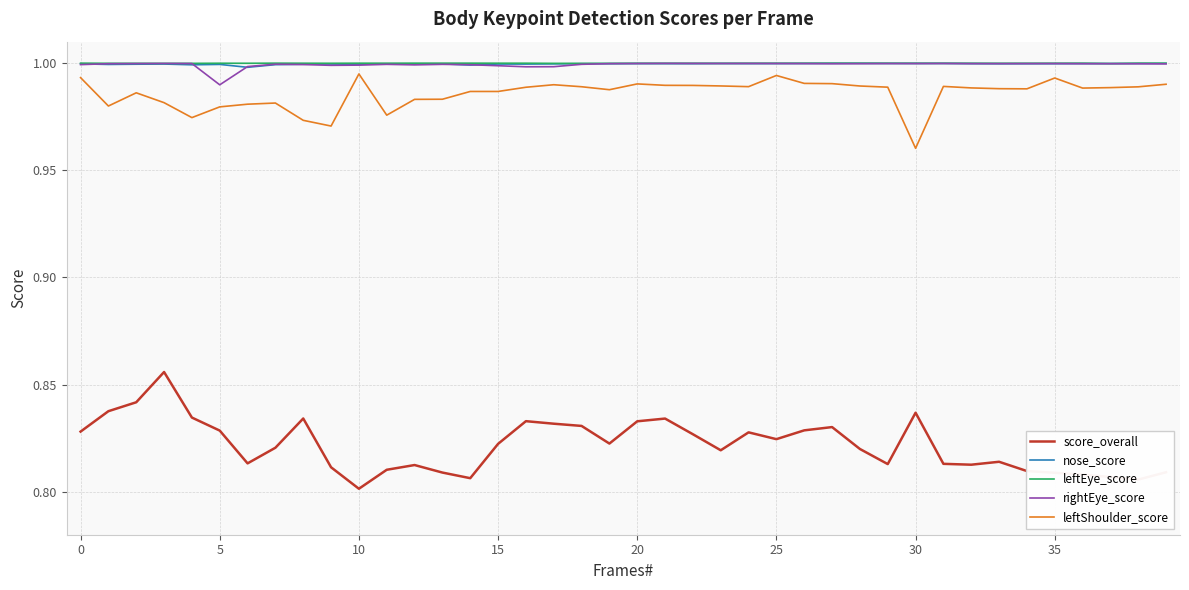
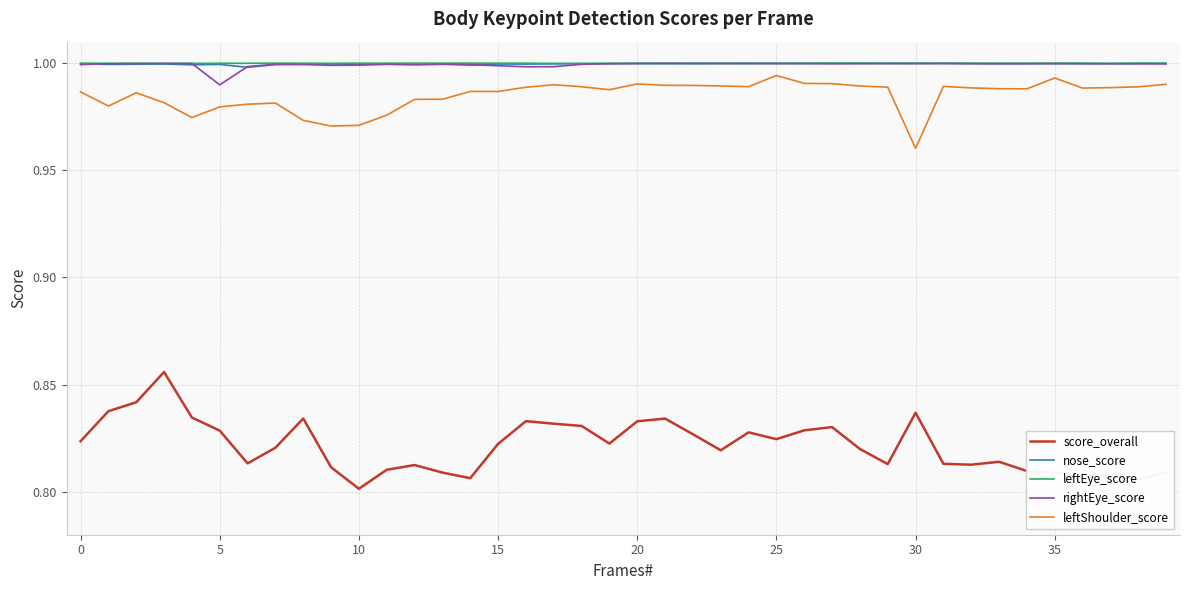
  {
    "score_overall": {
-     "0": 0.828,
+     "0": 0.824,
      "5": 0.829,
      "10": 0.801,
      "15": 0.822,
      "20": 0.833,
      "25": 0.825,
      "30": 0.837
    },
    "rightEye_score": {
      "5": 0.990
    },
    "leftShoulder_score": {
-     "0": 0.993,
+     "0": 0.987,
      "5": 0.980,
-     "10": 0.995,
+     "10": 0.971,
      "15": 0.987,
      "20": 0.990,
      "25": 0.994,
      "30": 0.960,
      "35": 0.993
    }
  }
